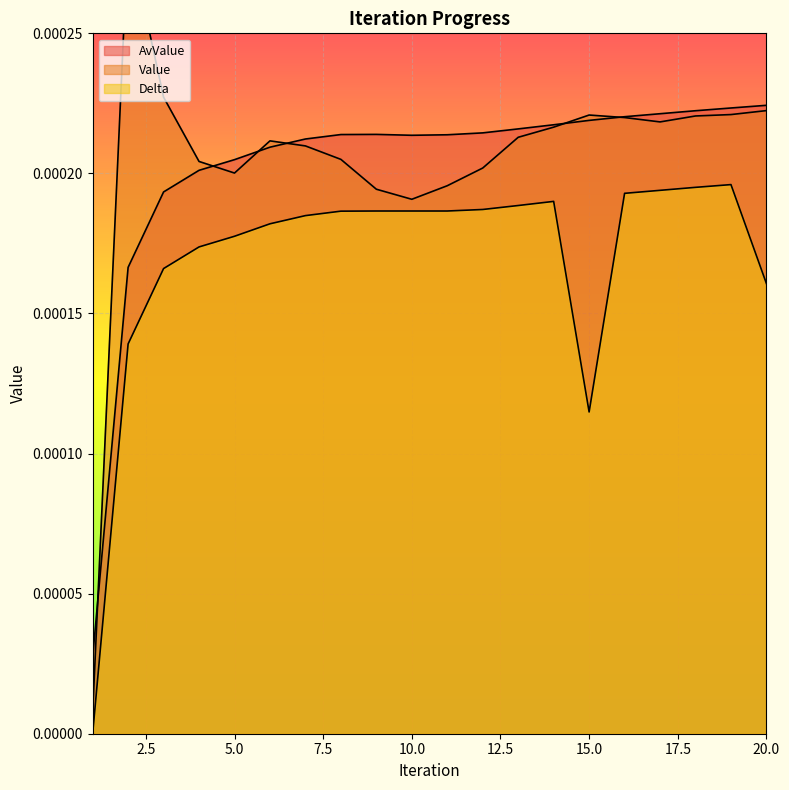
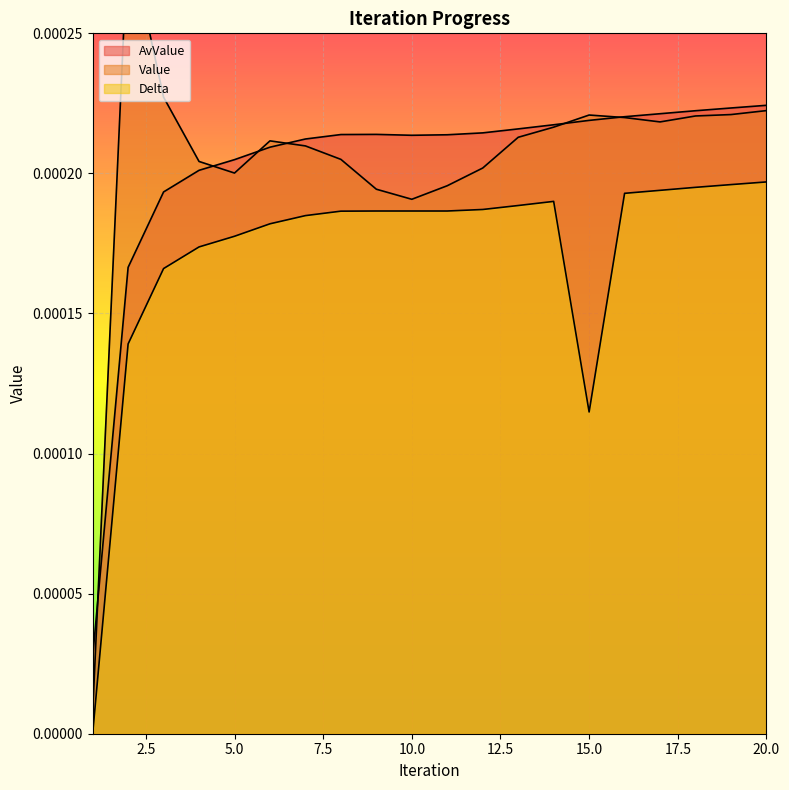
  {
    "Delta": {
      "5.0": 0.000178,
      "10.0": 0.000187,
      "15.0": 0.000115,
-     "20.0": 0.000161
+     "20.0": 0.000197
    }
  }
